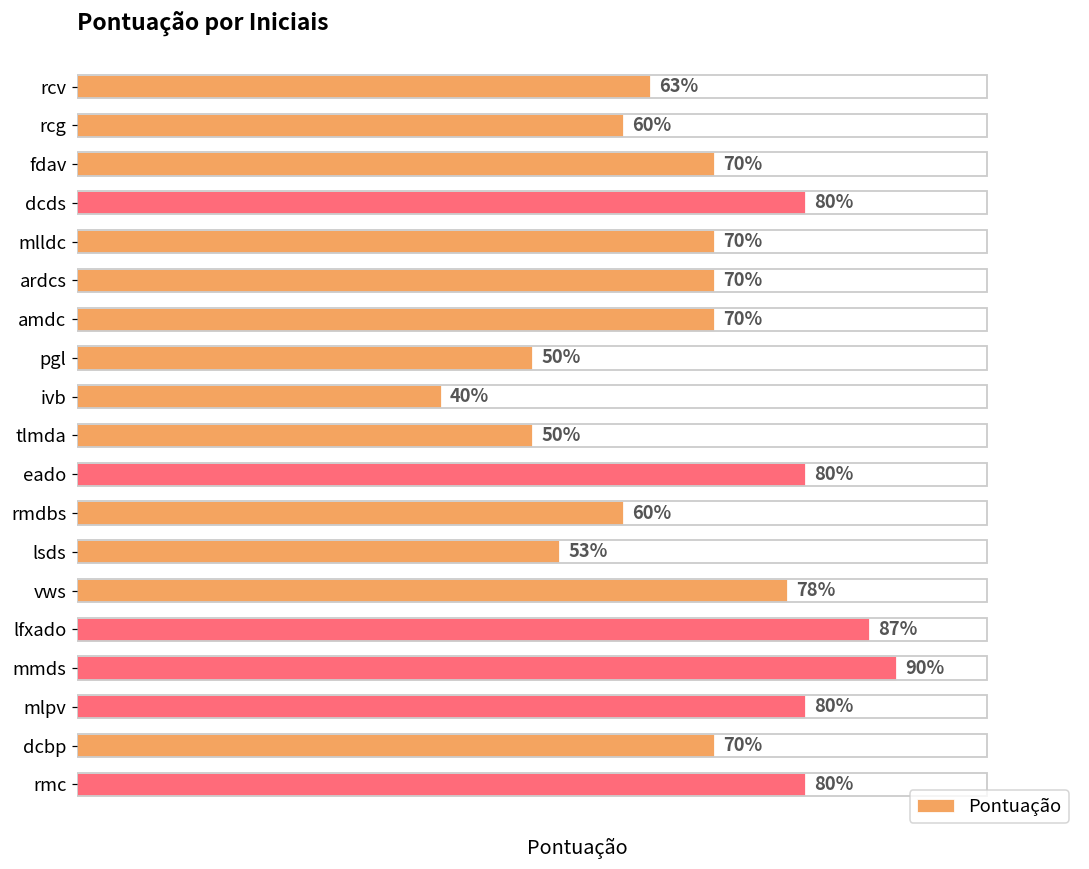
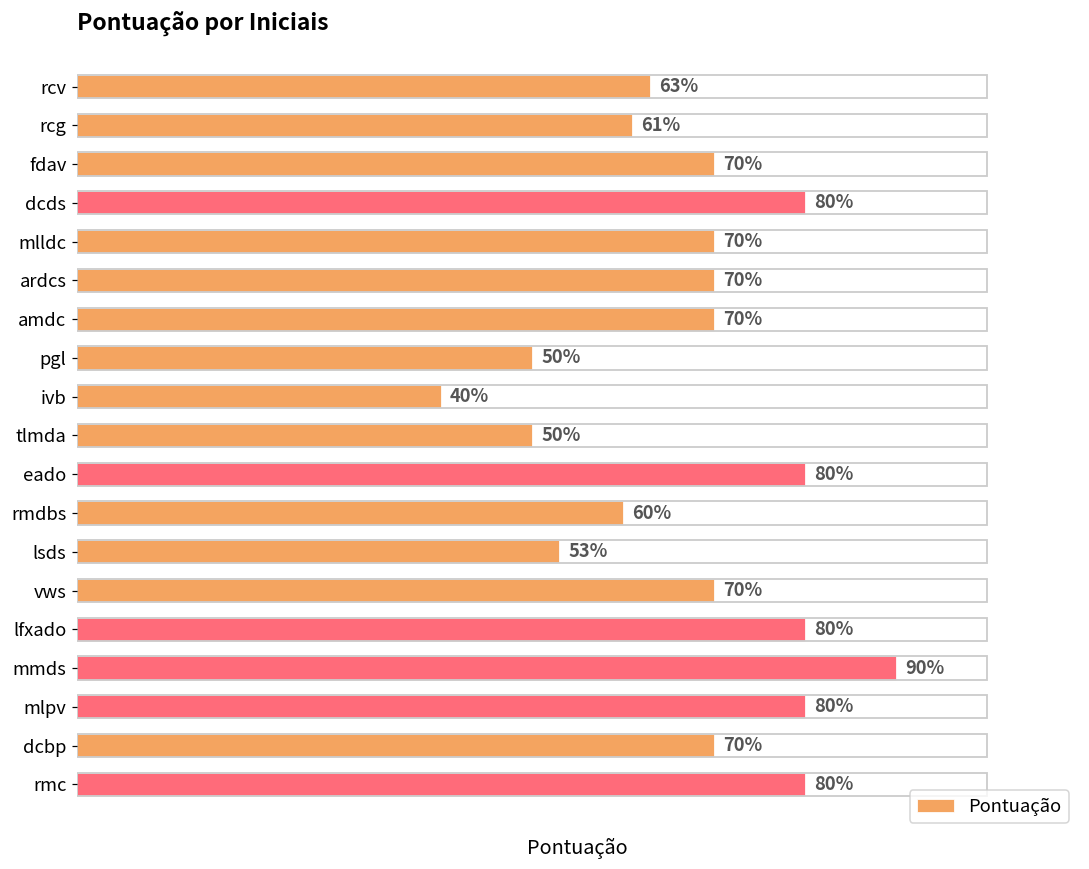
  {
    "rcv": "63%",
-   "rcg": "60%",
+   "rcg": "61%",
    "fdav": "70%",
    "dcds": "80%",
    "mlldc": "70%",
    "ardcs": "70%",
    "amdc": "70%",
    "pgl": "50%",
    "ivb": "40%",
    "tlmda": "50%",
    "eado": "80%",
    "rmdbs": "60%",
    "lsds": "53%",
-   "vws": "78%",
-   "lfxado": "87%",
+   "vws": "70%",
+   "lfxado": "80%",
    "mmds": "90%",
    "mlpv": "80%",
    "dcbp": "70%",
    "rmc": "80%"
  }
